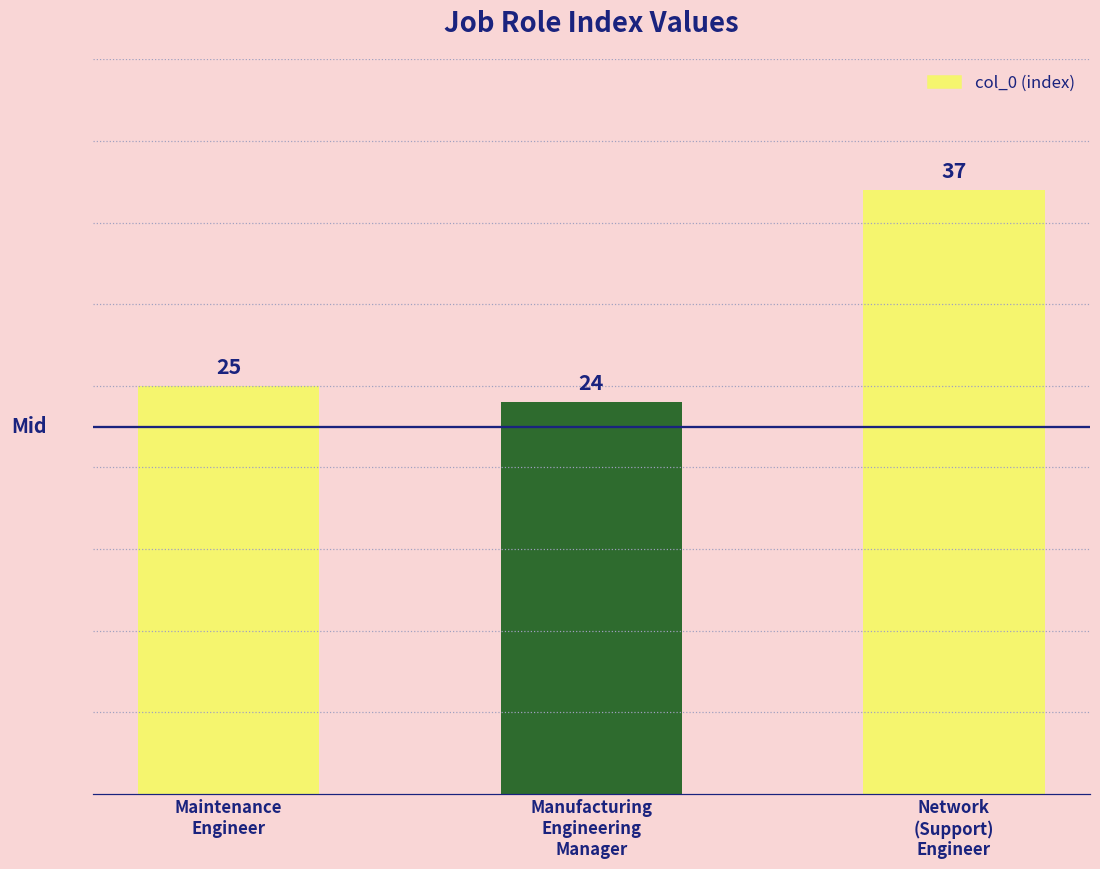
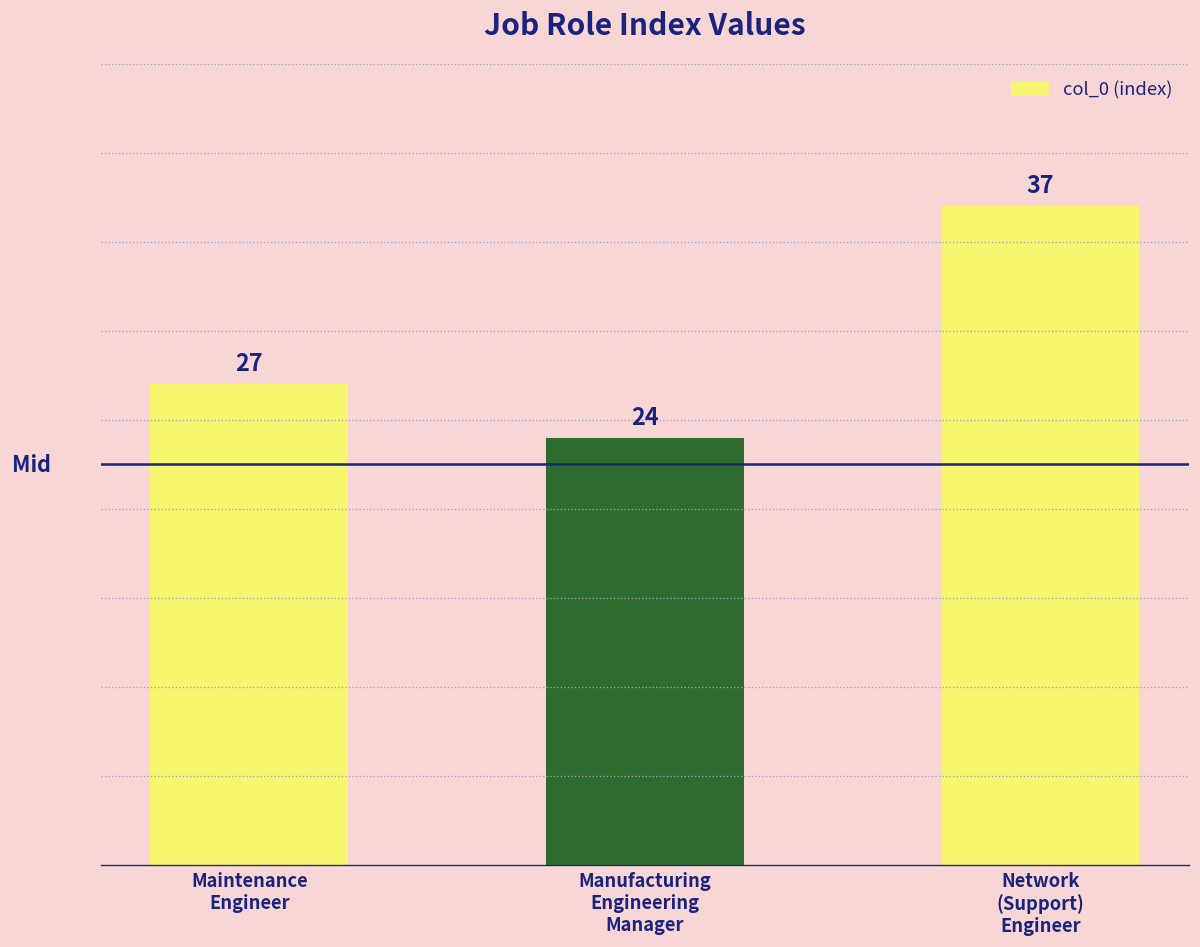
  {
-   "Maintenance Engineer": 25,
+   "Maintenance Engineer": 27,
    "Manufacturing Engineering Manager": 24,
    "Network (Support) Engineer": 37
  }
